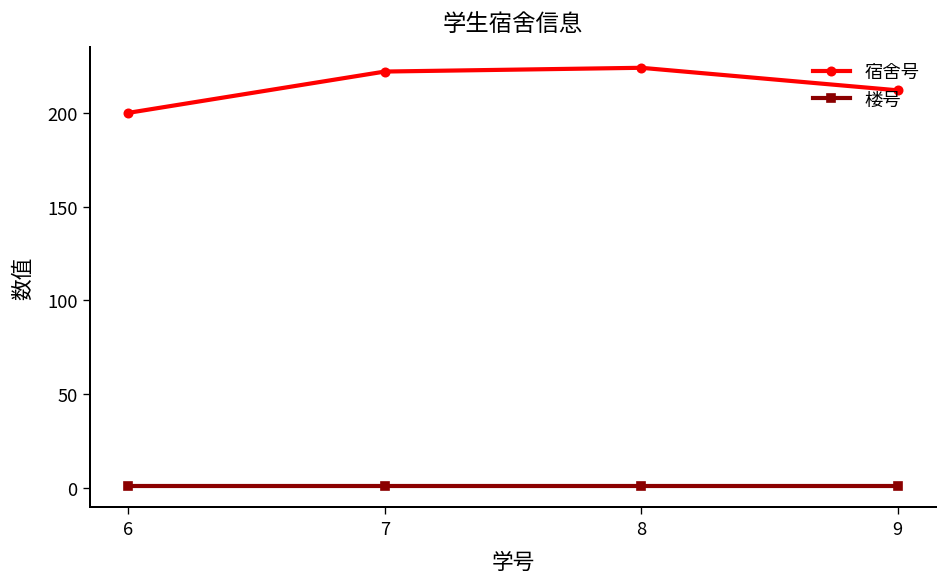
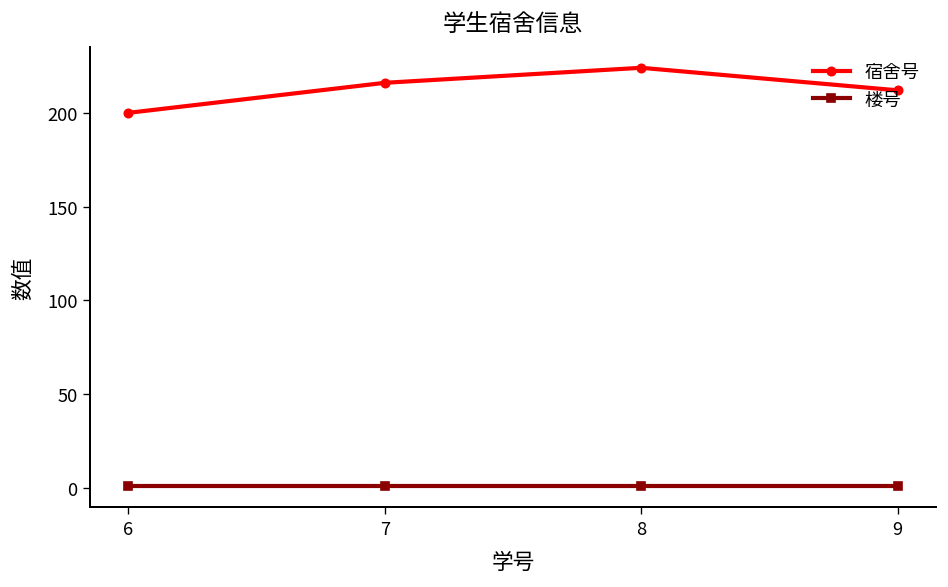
  {
    "宿舍号": {
      "6": 200,
-     "7": 222,
+     "7": 216,
      "8": 224,
      "9": 212
    },
    "楼号": {
      "6": 1,
      "7": 1,
      "8": 1,
      "9": 1
    }
  }
